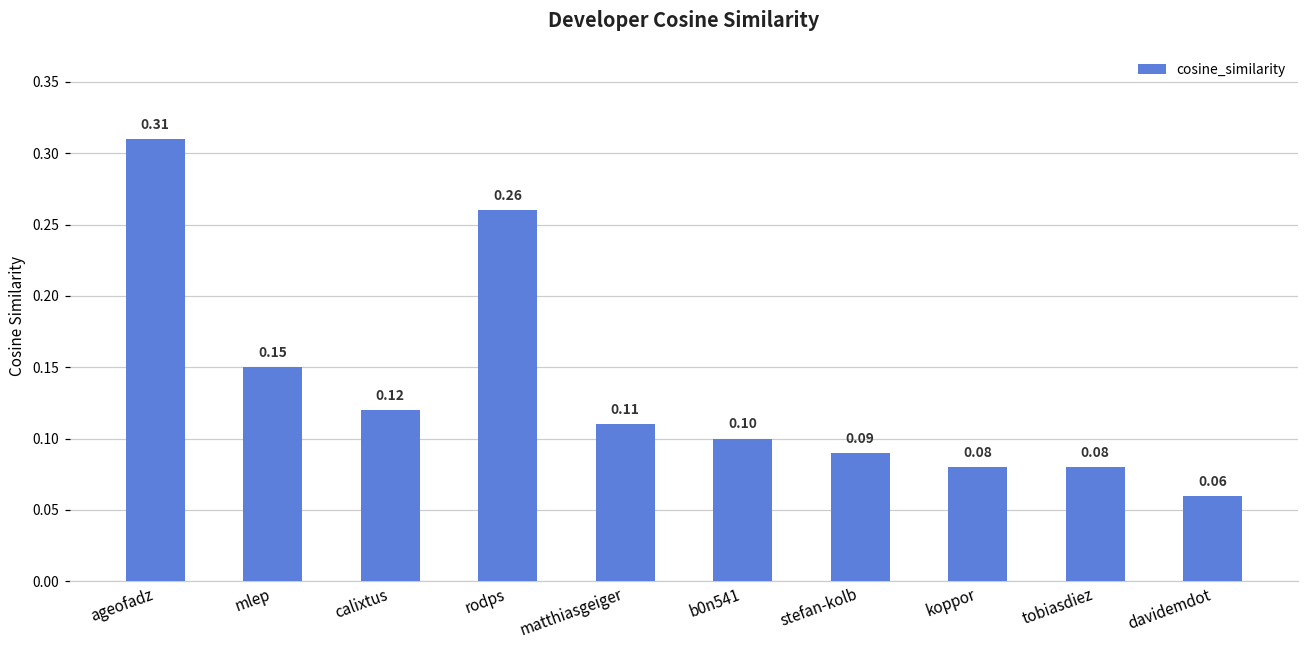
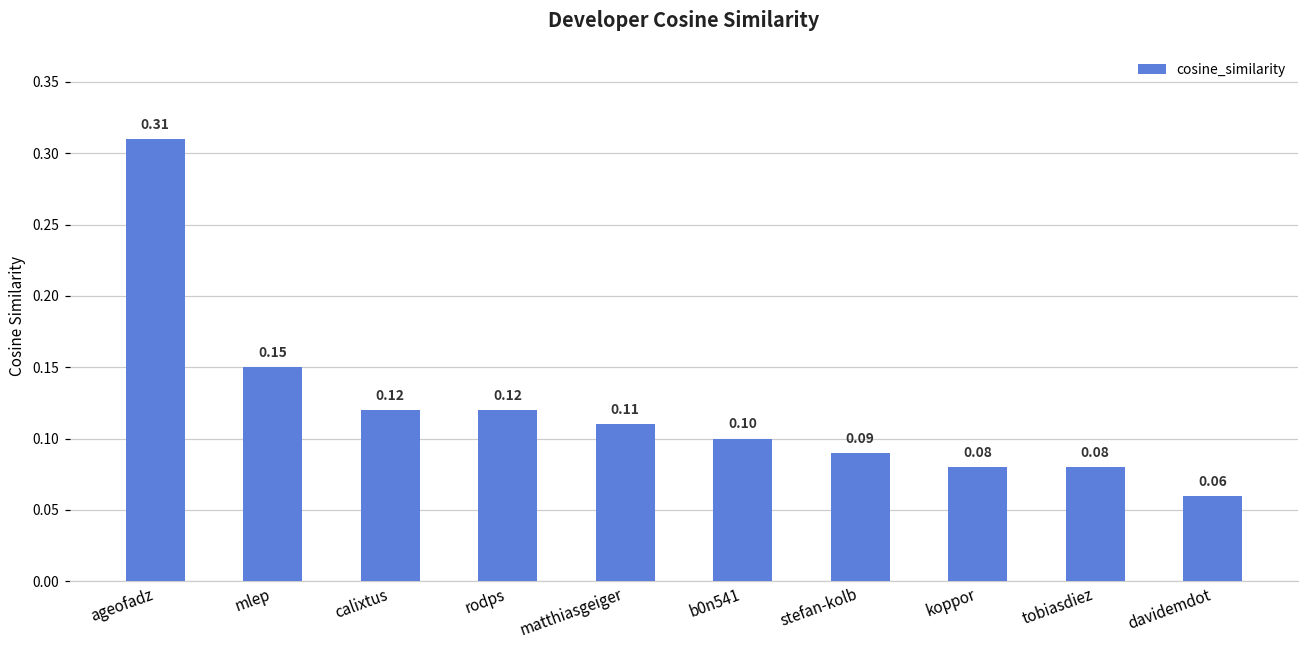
  {
    "ageofadz": 0.31,
    "mlep": 0.15,
    "calixtus": 0.12,
-   "rodps": 0.26,
+   "rodps": 0.12,
    "matthiasgeiger": 0.11,
    "b0n541": 0.10,
    "stefan-kolb": 0.09,
    "koppor": 0.08,
    "tobiasdiez": 0.08,
    "davidemdot": 0.06
  }
